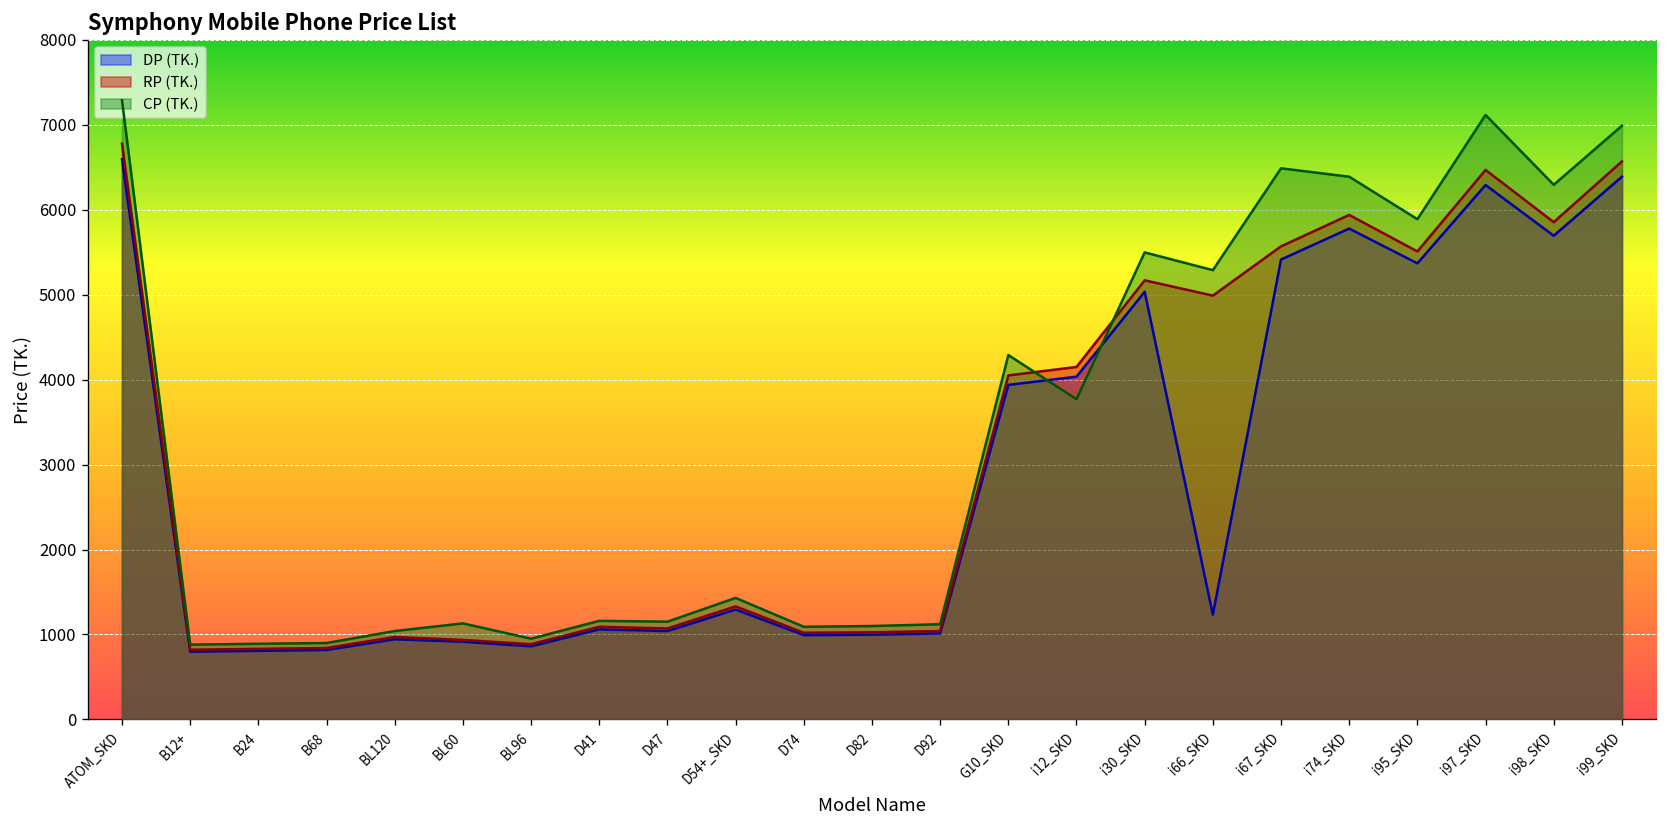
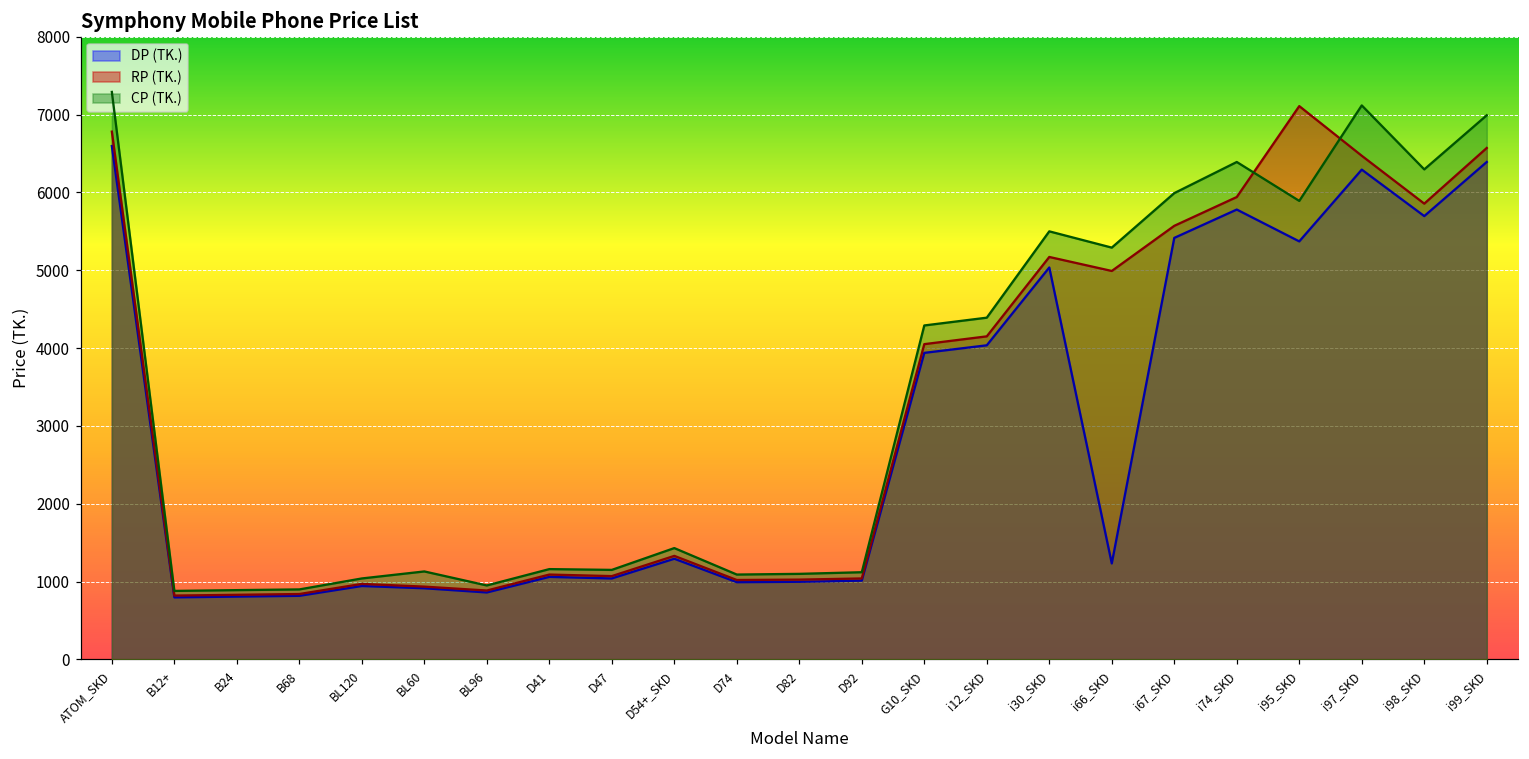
  {
    "DP (TK.)": {
      "ATOM_SKD": 6600,
      "D54+_SKD": 1300,
      "G10_SKD": 3900,
      "i12_SKD": 4000,
      "i30_SKD": 5000,
      "i66_SKD": 1200,
      "i67_SKD": 5400,
      "i74_SKD": 5800,
      "i95_SKD": 5400,
      "i97_SKD": 6300,
      "i98_SKD": 5700,
      "i99_SKD": 6400
    },
    "RP (TK.)": {
      "ATOM_SKD": 6800,
      "D54+_SKD": 1300,
      "G10_SKD": 4100,
      "i12_SKD": 4200,
      "i30_SKD": 5200,
      "i66_SKD": 5000,
      "i67_SKD": 5600,
      "i74_SKD": 5900,
-     "i95_SKD": 5500,
+     "i95_SKD": 7100,
      "i97_SKD": 6500,
      "i98_SKD": 5900,
      "i99_SKD": 6600
    },
    "CP (TK.)": {
      "B12+": 900,
      "B24": 900,
      "B68": 900,
      "BL120": 1000,
      "BL60": 1100,
      "BL96": 1000,
      "D41": 1200,
      "D47": 1200,
      "D54+_SKD": 1400,
      "D74": 1100,
      "D82": 1100,
      "D92": 1100,
      "G10_SKD": 4300,
-     "i12_SKD": 3800,
+     "i12_SKD": 4400,
      "i30_SKD": 5500,
      "i66_SKD": 5300,
-     "i67_SKD": 6500,
+     "i67_SKD": 6000,
      "i74_SKD": 6400,
      "i95_SKD": 5900,
      "i97_SKD": 7100,
      "i98_SKD": 6300,
      "i99_SKD": 7000
    }
  }
